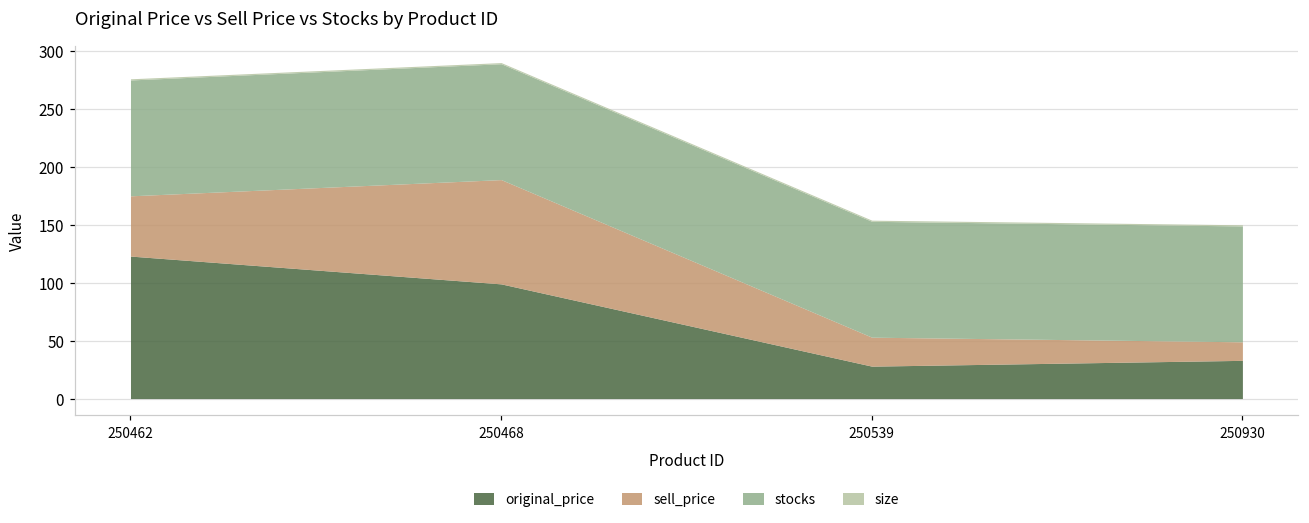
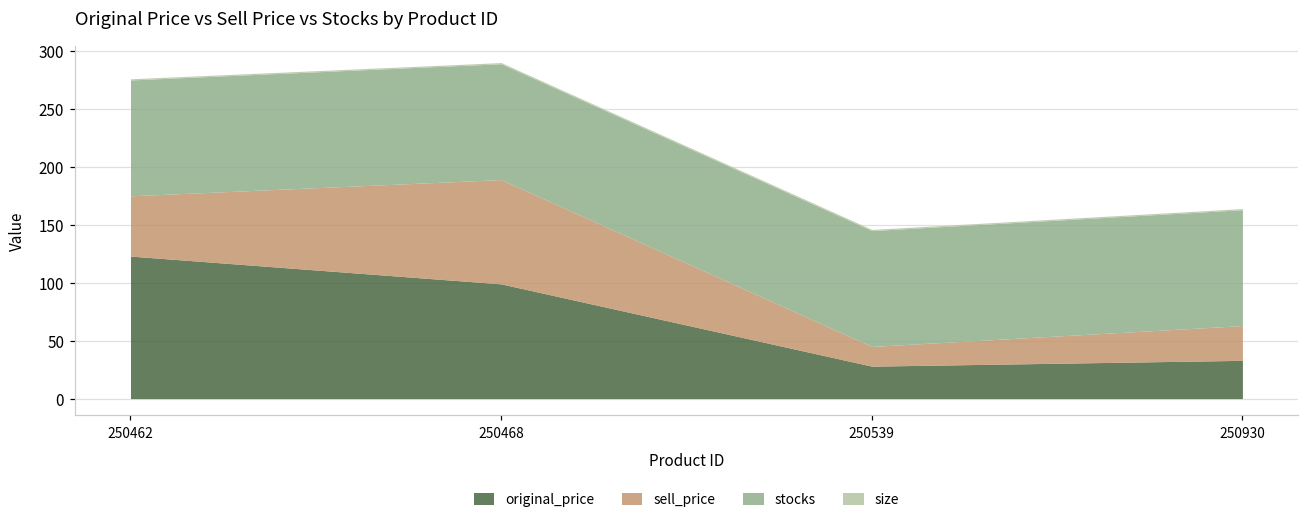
  {
    "original_price": {
      "250462": 123,
      "250468": 99,
      "250539": 28,
      "250930": 33
    },
    "sell_price": {
      "250462": 52,
      "250468": 90,
-     "250539": 25,
-     "250930": 16
+     "250539": 17,
+     "250930": 30
    }
  }
